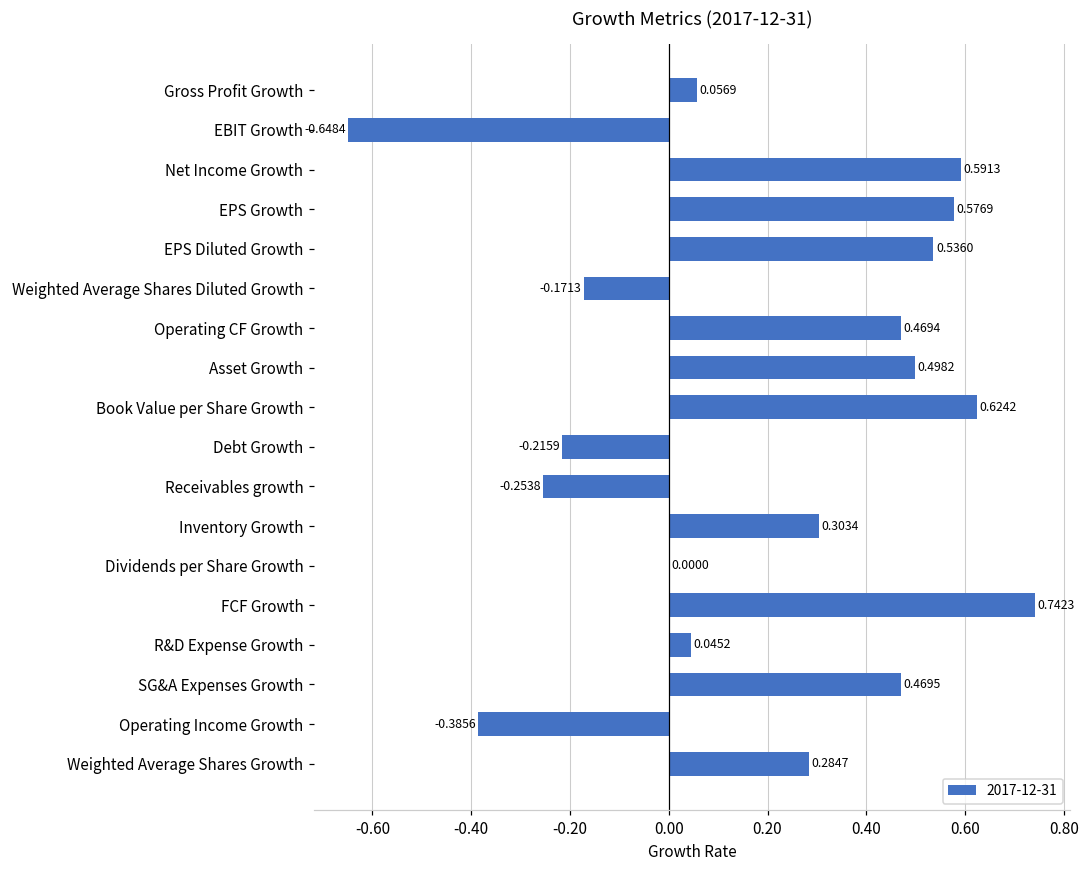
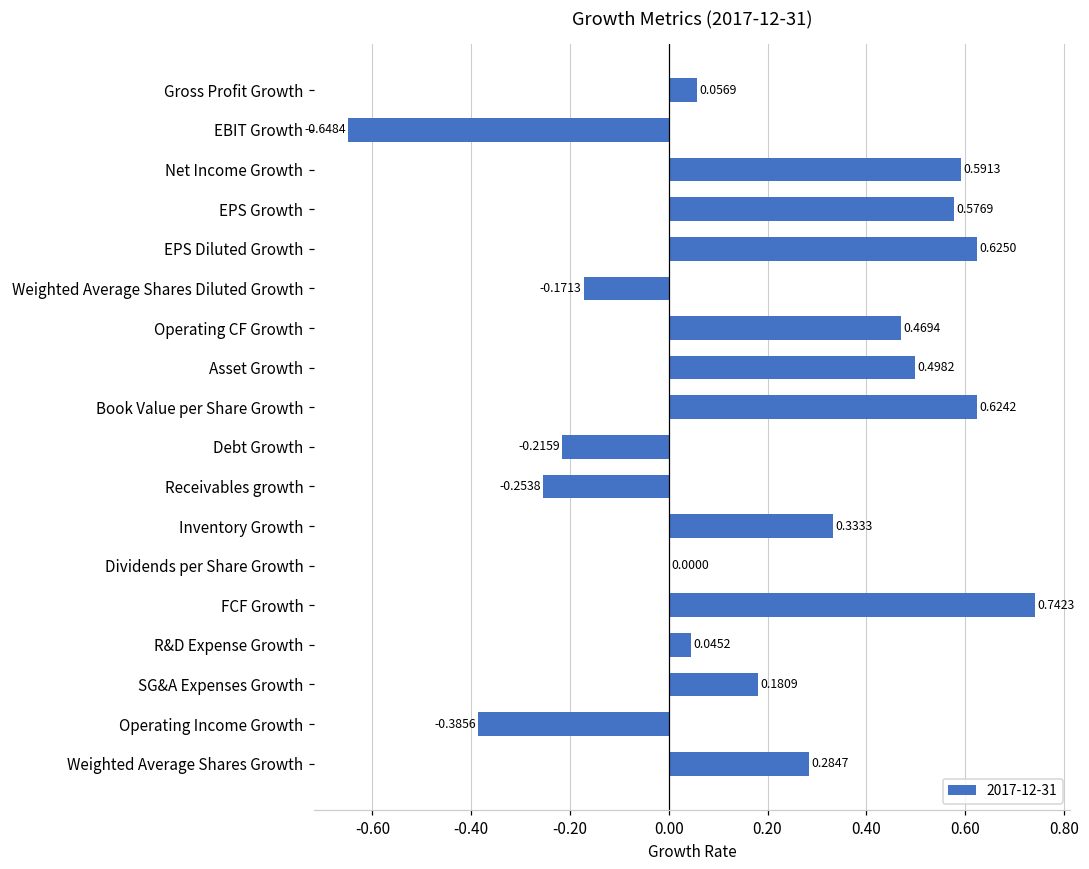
  {
    "Gross Profit Growth": 0.0569,
    "EBIT Growth": -0.6484,
    "Net Income Growth": 0.5913,
    "EPS Growth": 0.5769,
-   "EPS Diluted Growth": 0.5360,
+   "EPS Diluted Growth": 0.6250,
    "Weighted Average Shares Diluted Growth": -0.1713,
    "Operating CF Growth": 0.4694,
    "Asset Growth": 0.4982,
    "Book Value per Share Growth": 0.6242,
    "Debt Growth": -0.2159,
    "Receivables growth": -0.2538,
-   "Inventory Growth": 0.3034,
+   "Inventory Growth": 0.3333,
    "Dividends per Share Growth": 0.0000,
    "FCF Growth": 0.7423,
    "R&D Expense Growth": 0.0452,
-   "SG&A Expenses Growth": 0.4695,
+   "SG&A Expenses Growth": 0.1809,
    "Operating Income Growth": -0.3856,
    "Weighted Average Shares Growth": 0.2847
  }
